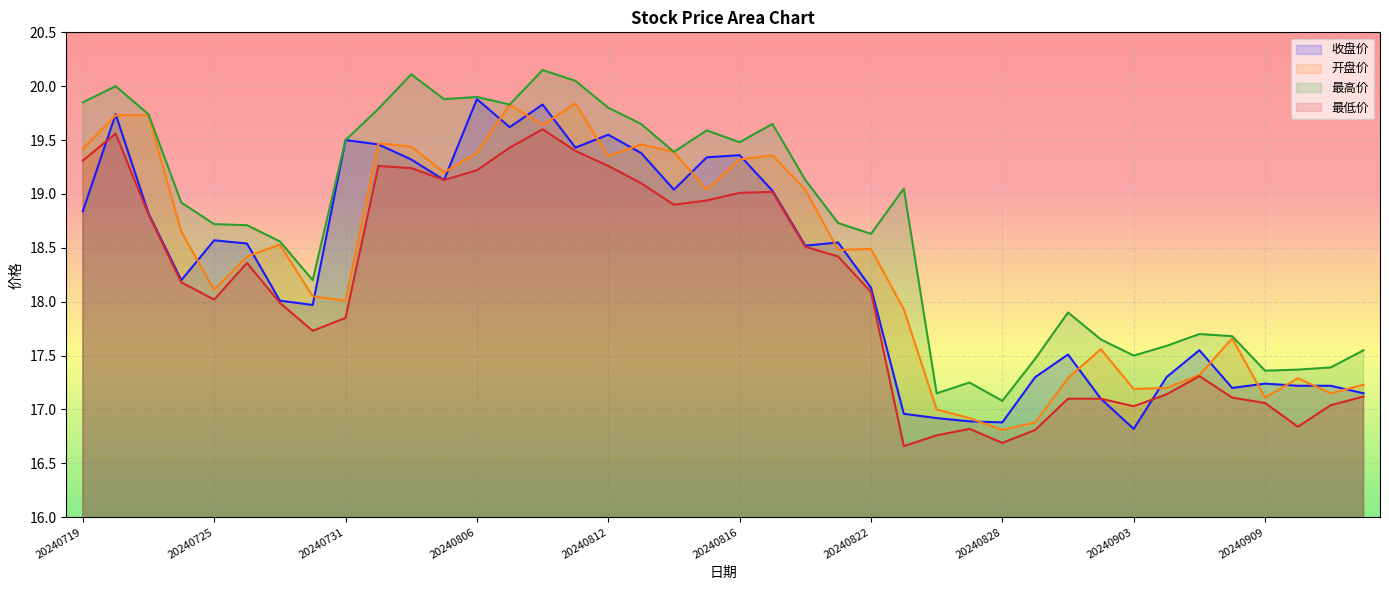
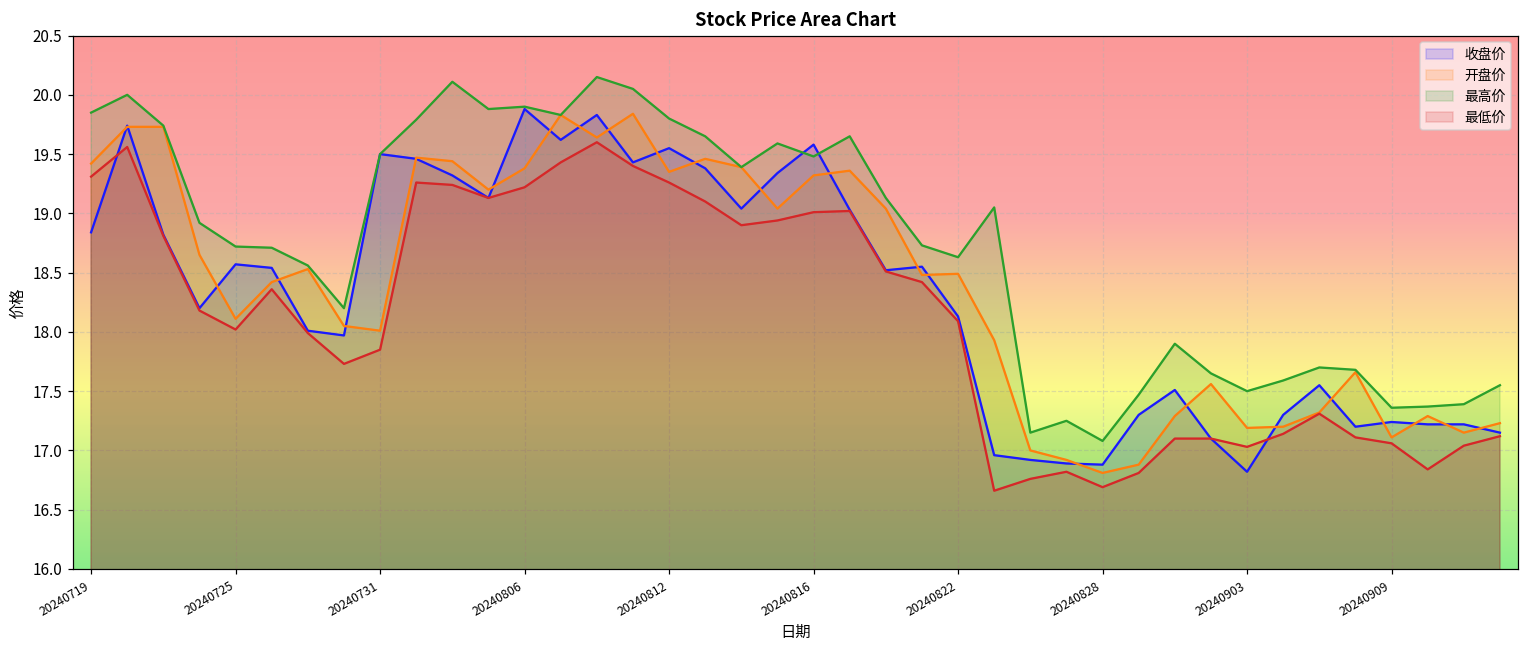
  {
    "收盘价": {
      "20240719": 18.84,
      "20240725": 18.57,
      "20240812": 19.55,
-     "20240816": 19.36,
+     "20240816": 19.58,
      "20240822": 18.13,
      "20240828": 16.88,
      "20240903": 16.82,
      "20240909": 17.24
    }
  }
